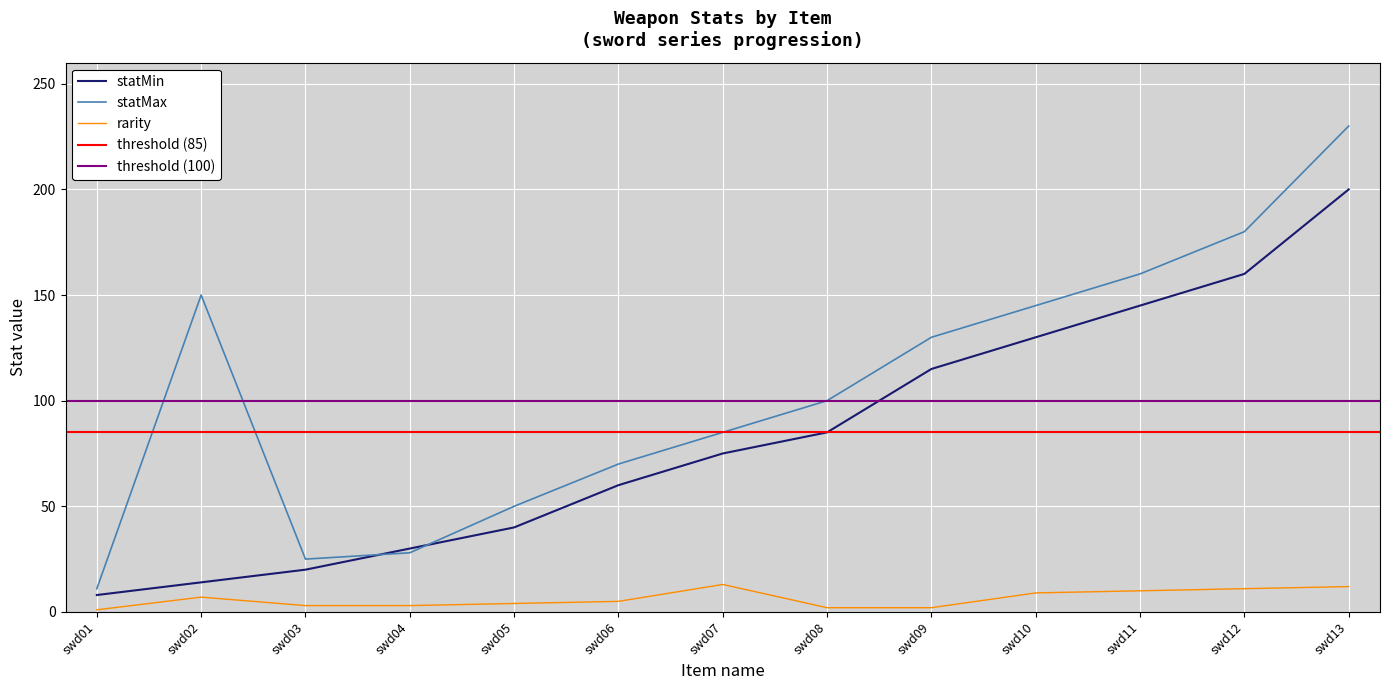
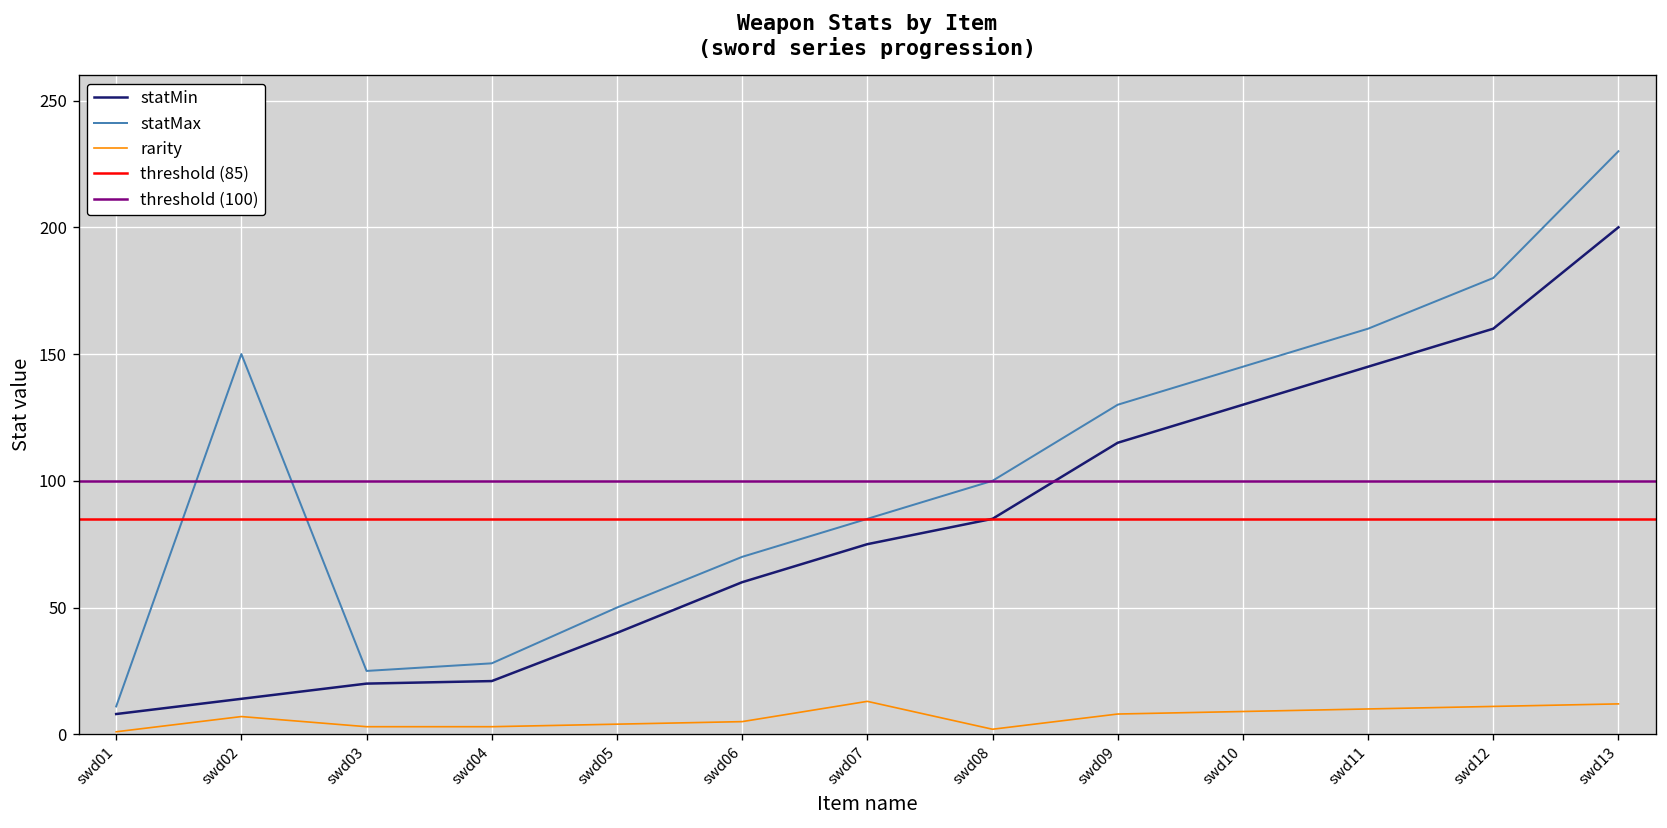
  {
    "statMin": {
      "swd01": 8,
      "swd02": 14,
      "swd03": 20,
-     "swd04": 30,
+     "swd04": 21,
      "swd05": 40,
      "swd06": 60,
      "swd07": 75,
      "swd08": 85,
      "swd09": 115,
      "swd10": 130,
      "swd11": 145,
      "swd12": 160,
      "swd13": 200
    },
    "statMax": {
      "swd01": 11,
      "swd02": 150,
      "swd03": 25,
      "swd04": 28,
      "swd05": 50,
      "swd06": 70,
      "swd07": 85,
      "swd08": 100,
      "swd09": 130,
      "swd10": 145,
      "swd11": 160,
      "swd12": 180,
      "swd13": 230
    },
    "rarity": {
      "swd01": 1,
      "swd02": 7,
      "swd03": 3,
      "swd04": 3,
      "swd05": 4,
      "swd06": 5,
      "swd07": 13,
      "swd08": 2,
-     "swd09": 2,
+     "swd09": 8,
      "swd10": 9,
      "swd11": 10,
      "swd12": 11,
      "swd13": 12
    }
  }
